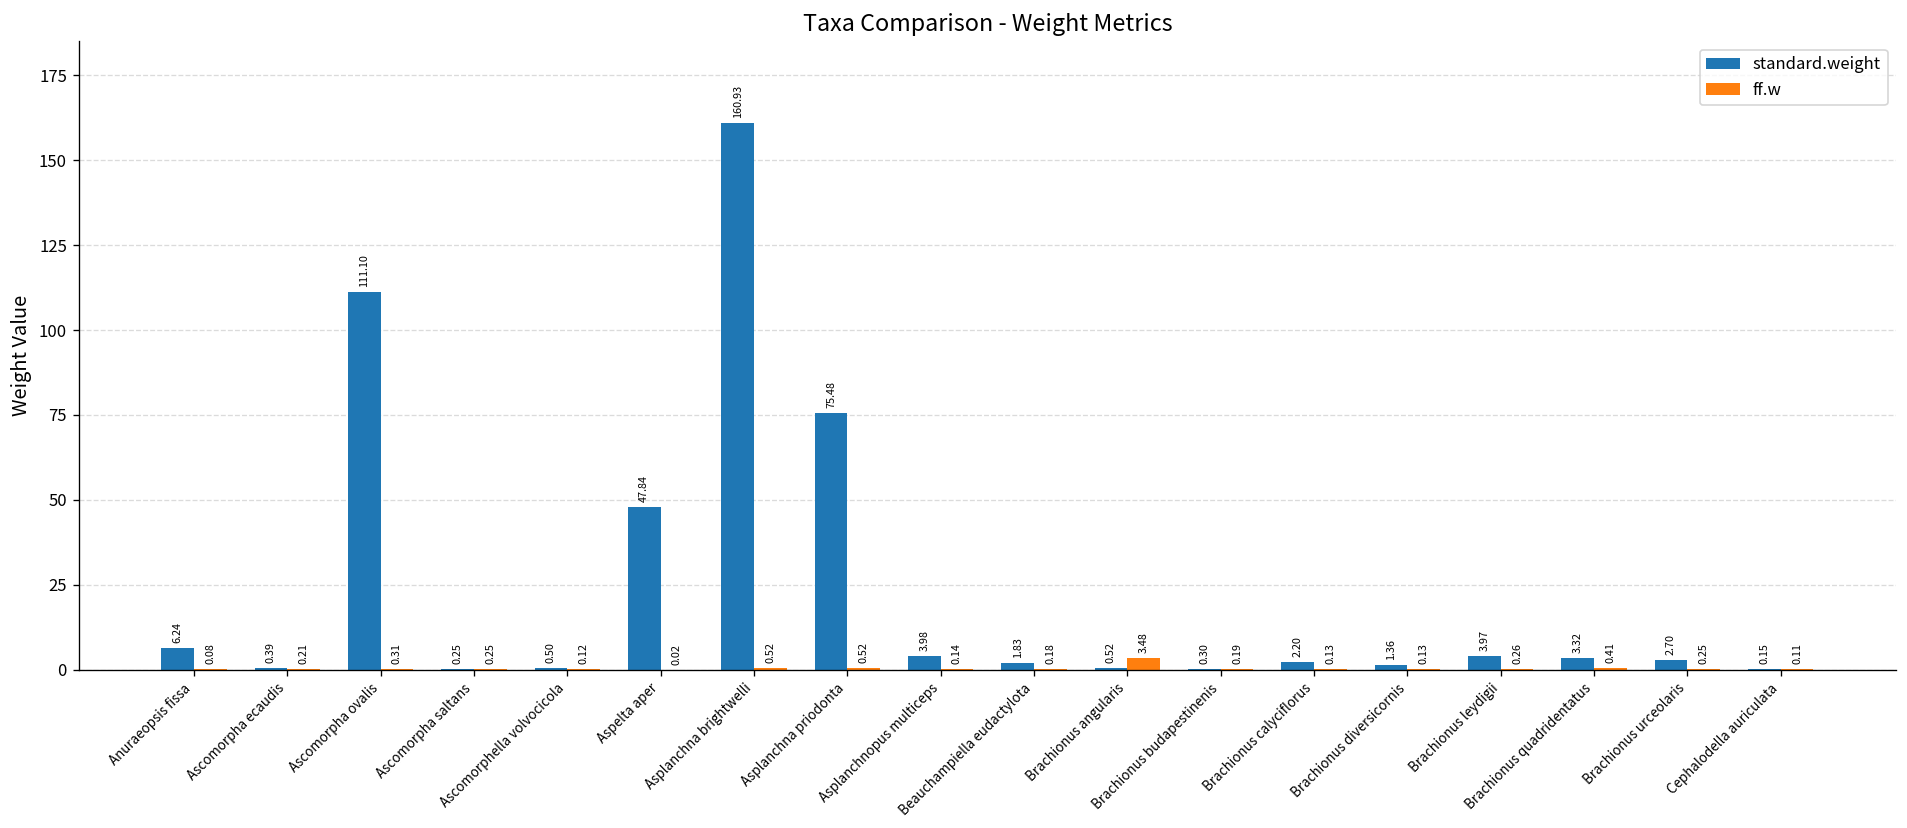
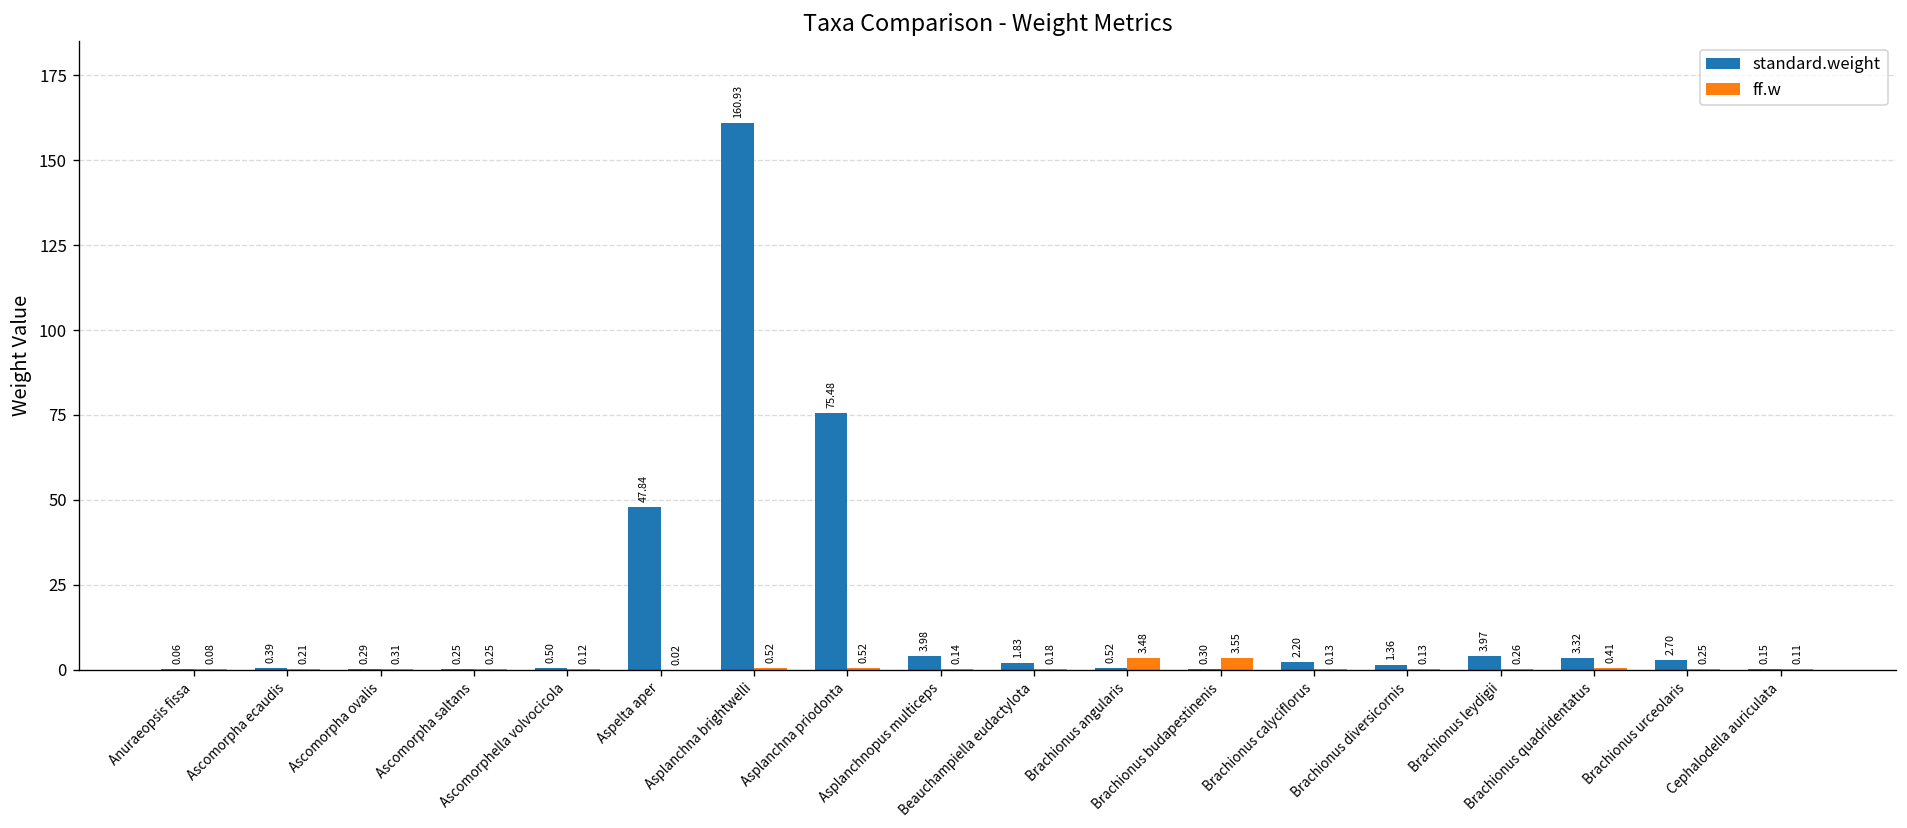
  {
    "standard.weight": {
-     "Anuraeopsis fissa": 6.24,
+     "Anuraeopsis fissa": 0.06,
      "Ascomorpha ecaudis": 0.39,
-     "Ascomorpha ovalis": 111.10,
+     "Ascomorpha ovalis": 0.29,
      "Ascomorpha saltans": 0.25,
      "Ascomorphella volvocicola": 0.50,
      "Aspelta aper": 47.84,
      "Asplanchna brightwelli": 160.93,
      "Asplanchna priodonta": 75.48,
      "Asplanchnopus multiceps": 3.98,
      "Beauchampiella eudactylota": 1.83,
      "Brachionus angularis": 0.52,
      "Brachionus budapestinenis": 0.30,
      "Brachionus calyciflorus": 2.20,
      "Brachionus diversicornis": 1.36,
      "Brachionus leydigii": 3.97,
      "Brachionus quadridentatus": 3.32,
      "Brachionus urceolaris": 2.70,
      "Cephalodella auriculata": 0.15
    },
    "ff.w": {
      "Anuraeopsis fissa": 0.08,
      "Ascomorpha ecaudis": 0.21,
      "Ascomorpha ovalis": 0.31,
      "Ascomorpha saltans": 0.25,
      "Ascomorphella volvocicola": 0.12,
      "Aspelta aper": 0.02,
      "Asplanchna brightwelli": 0.52,
      "Asplanchna priodonta": 0.52,
      "Asplanchnopus multiceps": 0.14,
      "Beauchampiella eudactylota": 0.18,
      "Brachionus angularis": 3.48,
-     "Brachionus budapestinenis": 0.19,
+     "Brachionus budapestinenis": 3.55,
      "Brachionus calyciflorus": 0.13,
      "Brachionus diversicornis": 0.13,
      "Brachionus leydigii": 0.26,
      "Brachionus quadridentatus": 0.41,
      "Brachionus urceolaris": 0.25,
      "Cephalodella auriculata": 0.11
    }
  }
